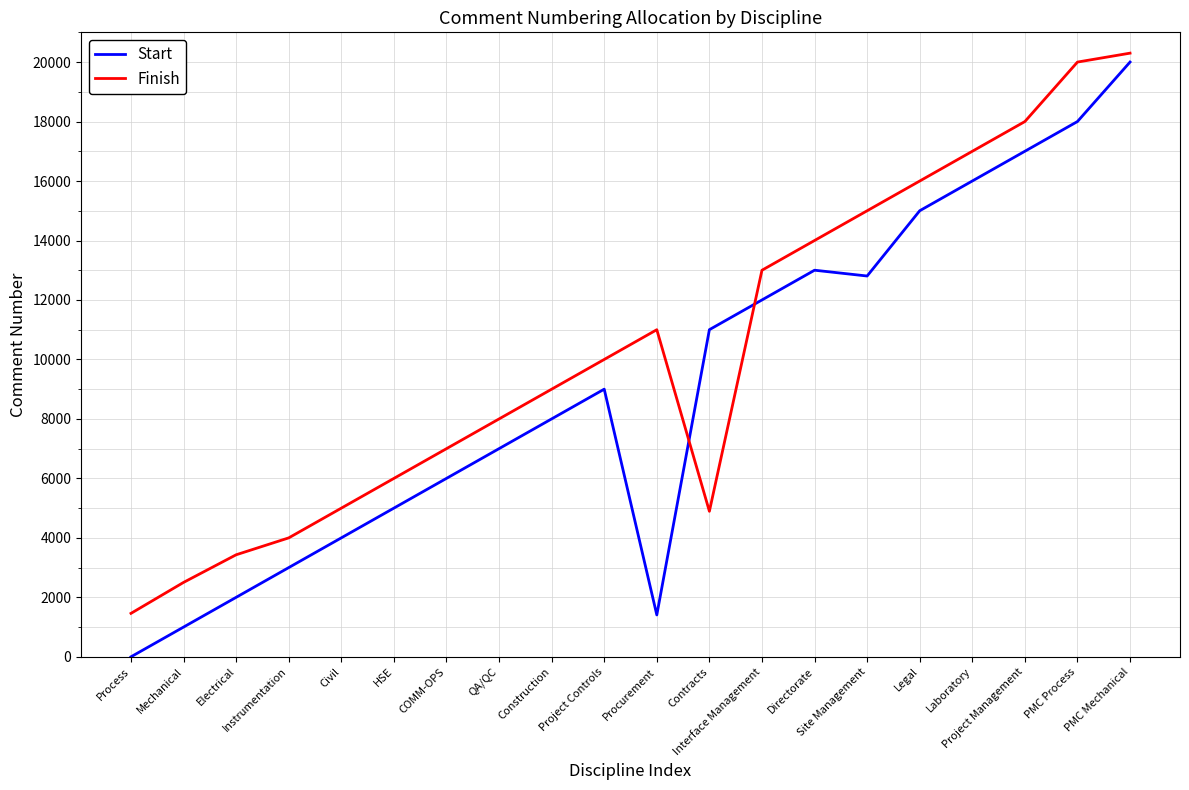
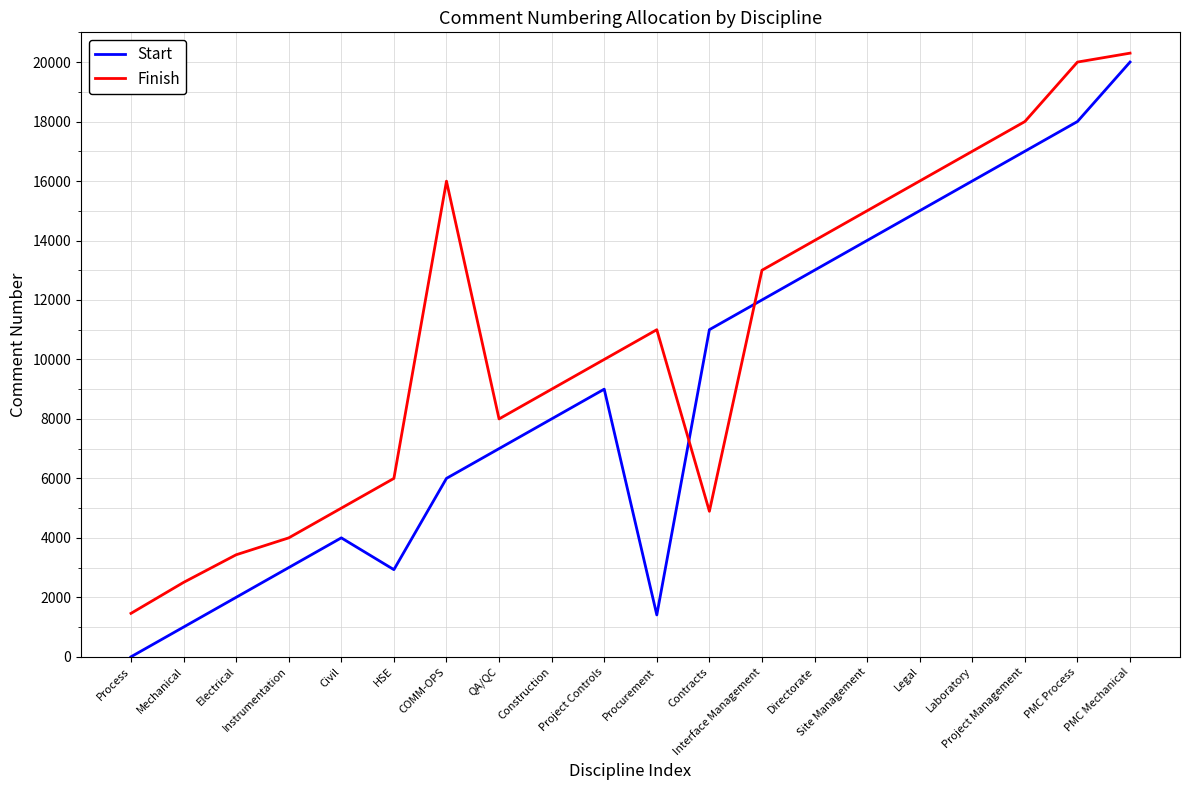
  {
    "Start": {
      "Process": 0,
      "Mechanical": 1000,
      "Electrical": 2000,
      "Instrumentation": 3000,
      "Civil": 4000,
-     "HSE": 5000,
+     "HSE": 2900,
      "COMM-OPS": 6000,
      "QA/QC": 7000,
      "Construction": 8000,
      "Project Controls": 9000,
      "Procurement": 1400,
      "Contracts": 11000,
      "Interface Management": 12000,
      "Directorate": 13000,
-     "Site Management": 12800,
+     "Site Management": 14000,
      "Legal": 15000,
      "Laboratory": 16000,
      "Project Management": 17000,
      "PMC Process": 18000,
      "PMC Mechanical": 20000
    },
    "Finish": {
      "Process": 1500,
      "Mechanical": 2500,
      "Electrical": 3400,
      "Instrumentation": 4000,
      "Civil": 5000,
      "HSE": 6000,
-     "COMM-OPS": 7000,
+     "COMM-OPS": 16000,
      "QA/QC": 8000,
      "Construction": 9000,
      "Project Controls": 10000,
      "Procurement": 11000,
      "Contracts": 4900,
      "Interface Management": 13000,
      "Directorate": 14000,
      "Site Management": 15000,
      "Legal": 16000,
      "Laboratory": 17000,
      "Project Management": 18000,
      "PMC Process": 20000,
      "PMC Mechanical": 20300
    }
  }
